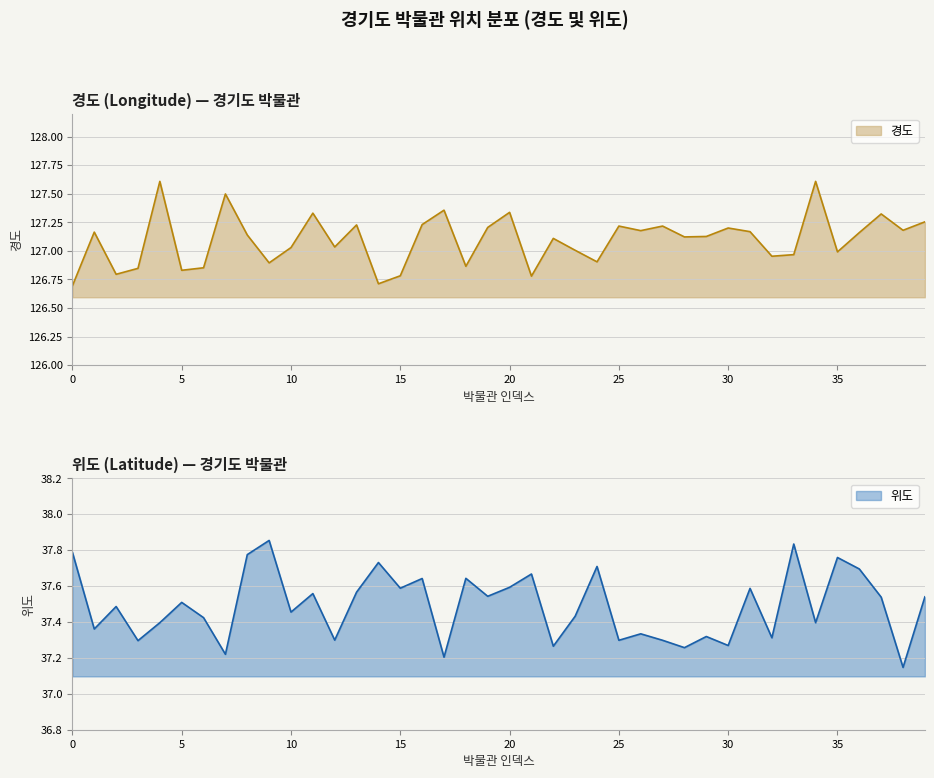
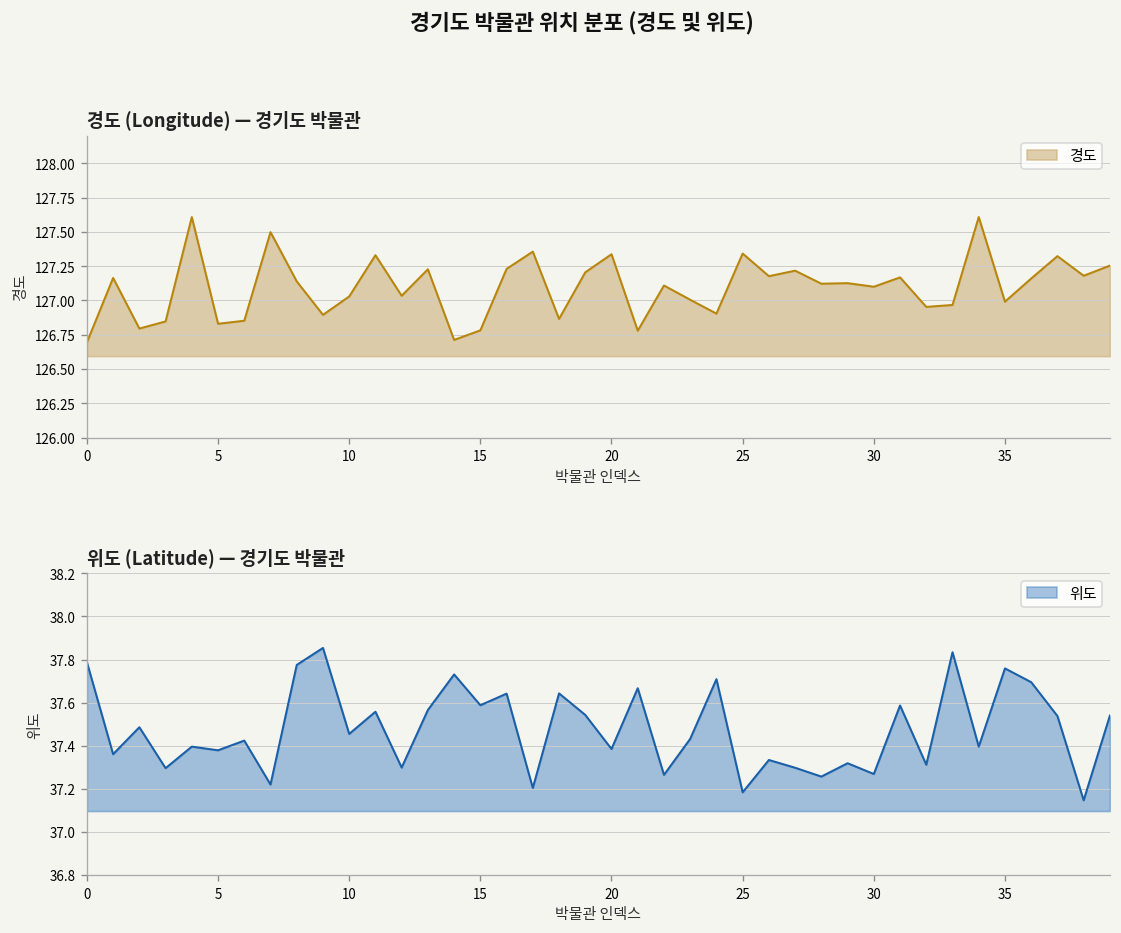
  {
    "경도 (Longitude) — 경기도 박물관": {
      "0": 126.69,
      "5": 126.83,
      "10": 127.03,
      "15": 126.78,
      "20": 127.34,
-     "25": 127.22,
-     "30": 127.2,
+     "25": 127.34,
+     "30": 127.1,
      "35": 126.99
    },
    "위도 (Latitude) — 경기도 박물관": {
      "0": 37.79,
-     "5": 37.51,
+     "5": 37.38,
      "10": 37.46,
      "15": 37.59,
-     "20": 37.59,
-     "25": 37.30,
+     "20": 37.39,
+     "25": 37.18,
      "30": 37.27,
      "35": 37.76
    }
  }
